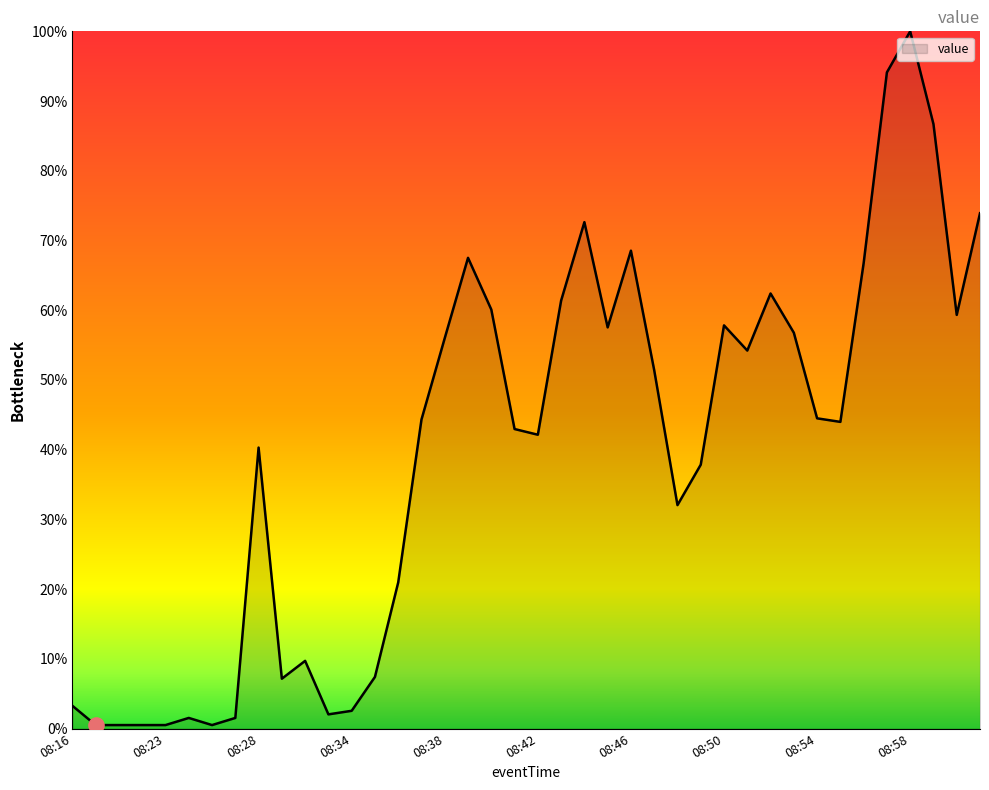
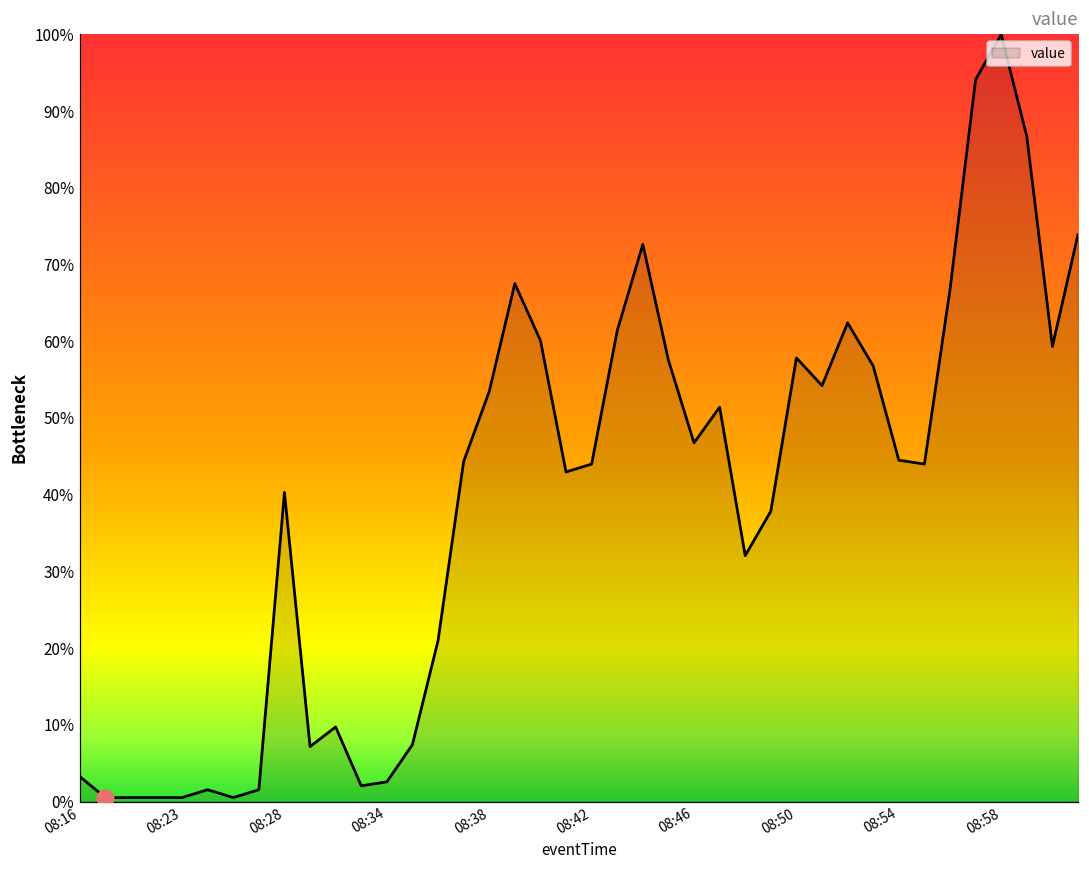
  {
    "value": {
      "08:16": "3%",
      "08:23": "1%",
      "08:28": "40%",
      "08:34": "3%",
-     "08:38": "56%",
-     "08:42": "42%",
-     "08:46": "69%",
+     "08:38": "53%",
+     "08:42": "44%",
+     "08:46": "47%",
      "08:50": "58%",
      "08:54": "45%",
      "08:58": "100%"
    }
  }
